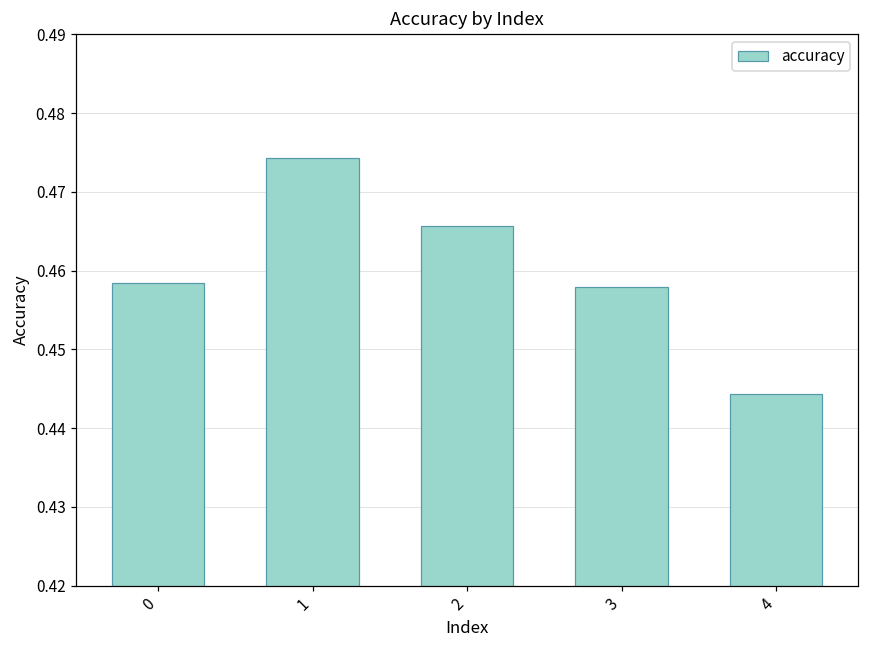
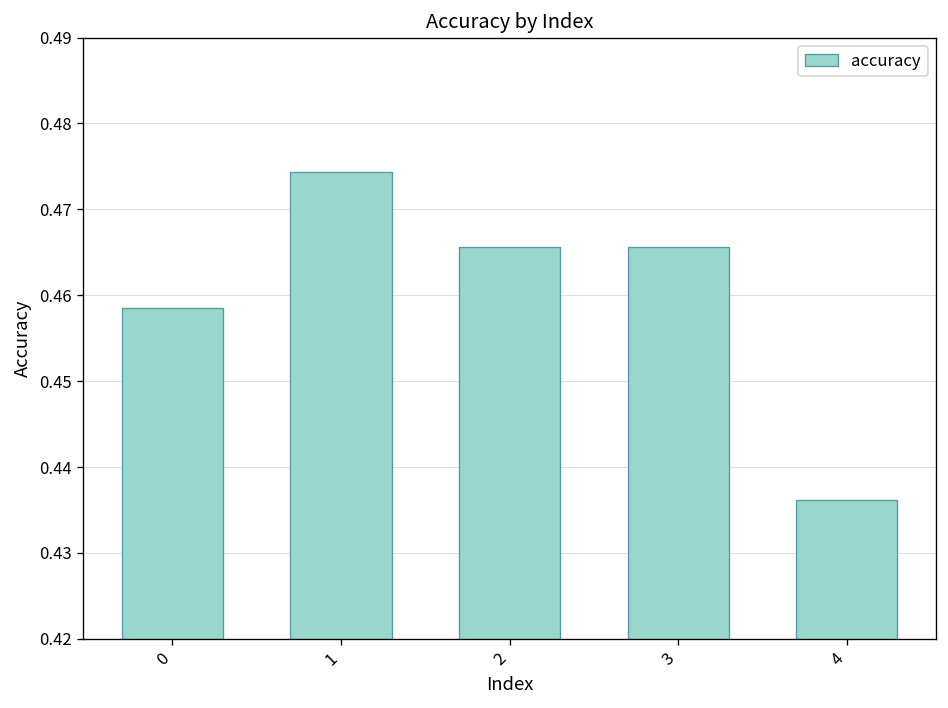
  {
    "0": 0.458,
    "1": 0.474,
    "2": 0.466,
-   "3": 0.458,
-   "4": 0.444
+   "3": 0.466,
+   "4": 0.436
  }
